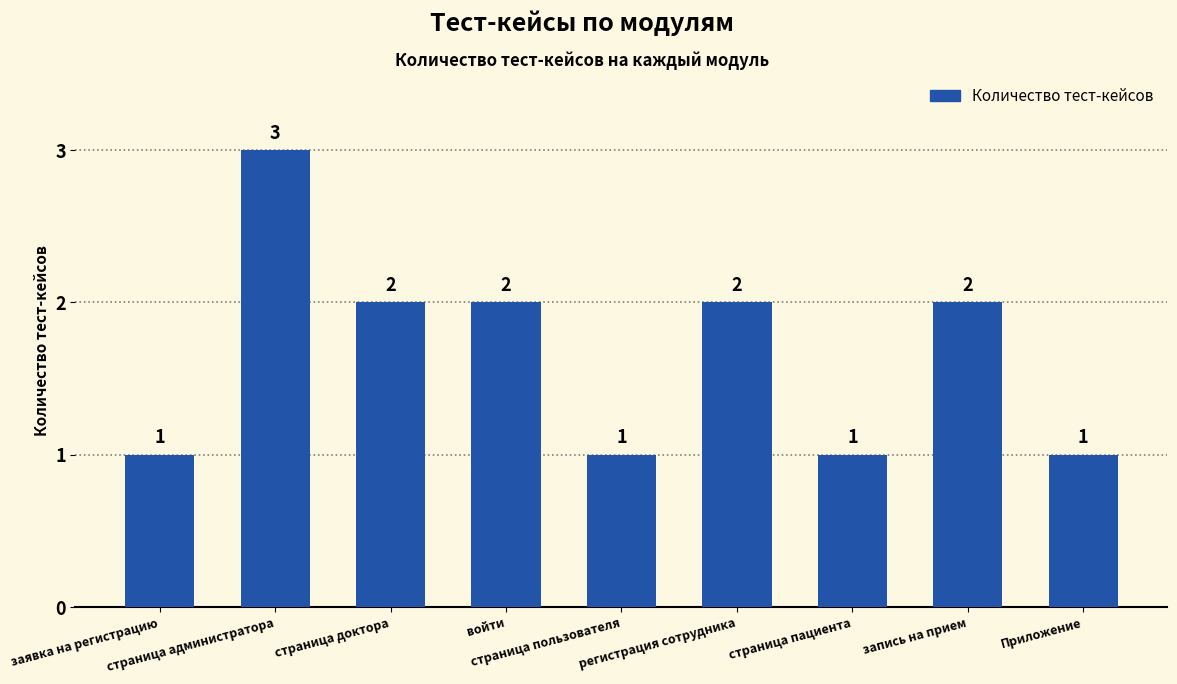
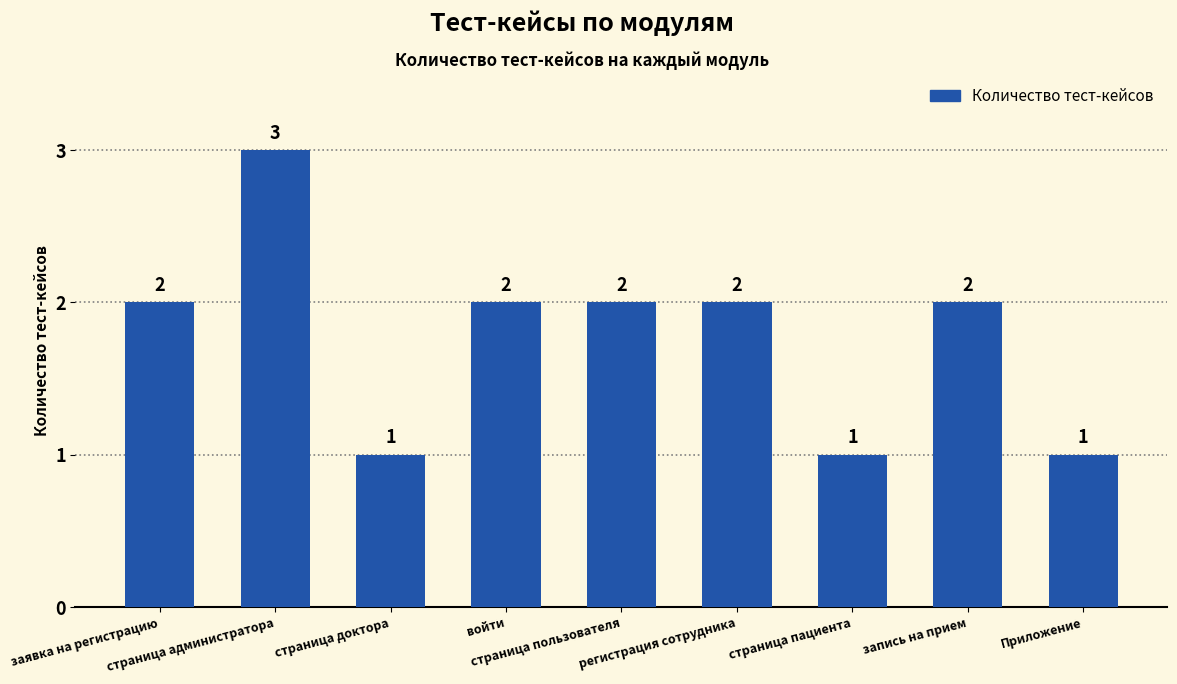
  {
-   "заявка на регистрацию": 1,
+   "заявка на регистрацию": 2,
    "страница администратора": 3,
-   "страница доктора": 2,
+   "страница доктора": 1,
    "войти": 2,
-   "страница пользователя": 1,
+   "страница пользователя": 2,
    "регистрация сотрудника": 2,
    "страница пациента": 1,
    "запись на прием": 2,
    "Приложение": 1
  }
